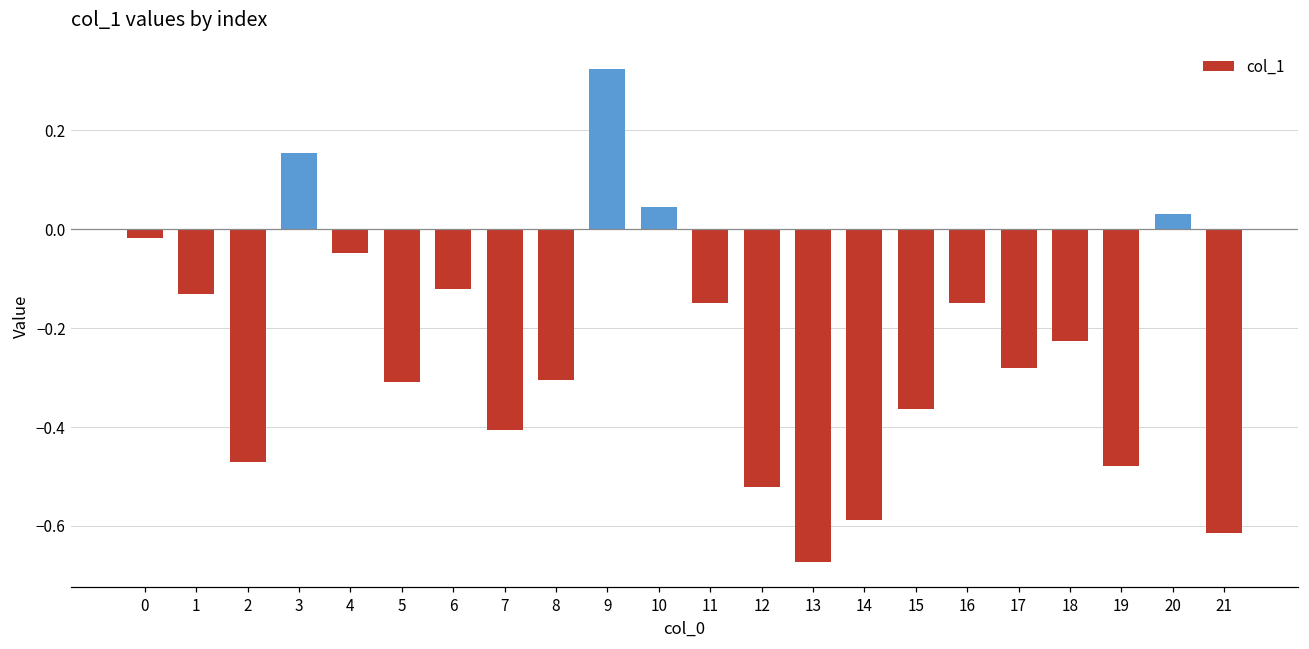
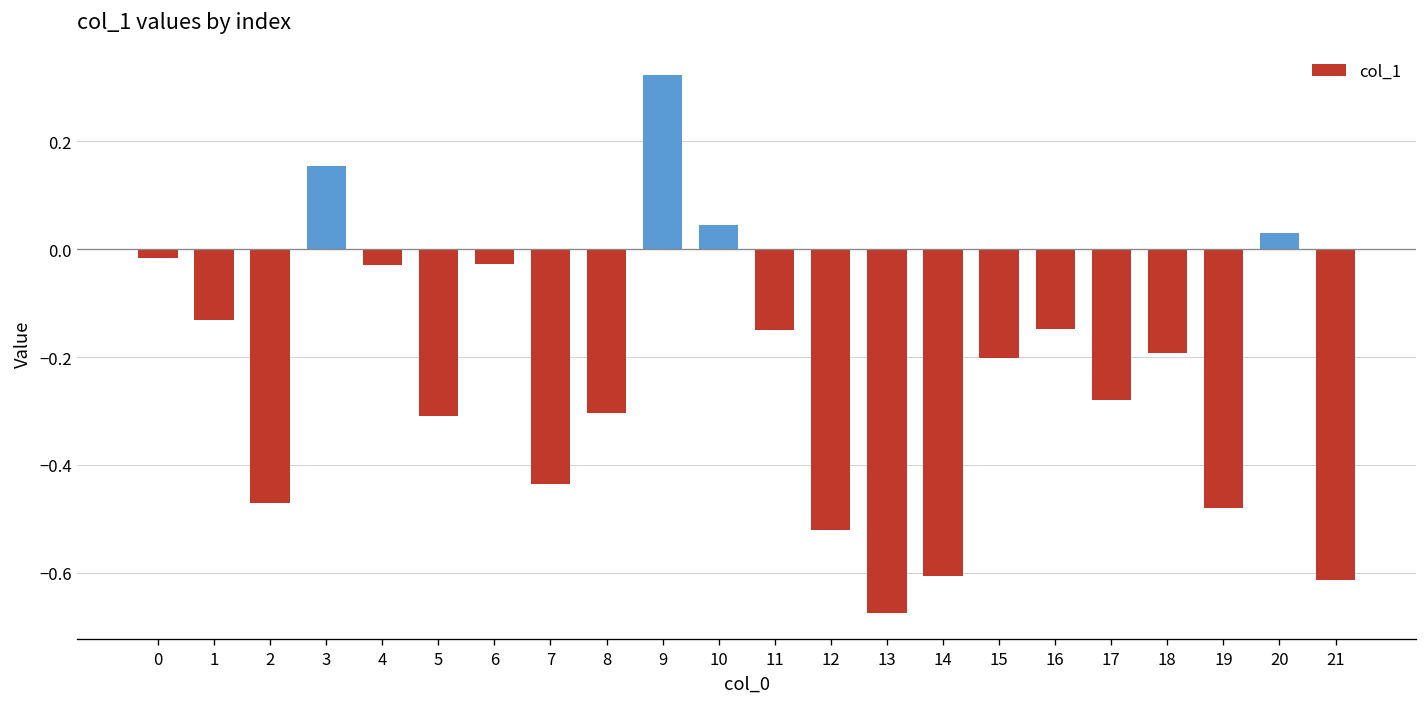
  {
    "0": -0.02,
    "1": -0.13,
    "2": -0.47,
    "3": 0.15,
-   "4": -0.05,
+   "4": -0.03,
    "5": -0.31,
-   "6": -0.12,
-   "7": -0.41,
+   "6": -0.03,
+   "7": -0.44,
    "8": -0.30,
    "9": 0.32,
    "10": 0.05,
    "11": -0.15,
    "12": -0.52,
    "13": -0.67,
-   "14": -0.59,
-   "15": -0.36,
+   "14": -0.61,
+   "15": -0.20,
    "16": -0.15,
    "17": -0.28,
-   "18": -0.22,
+   "18": -0.19,
    "19": -0.48,
    "20": 0.03,
    "21": -0.61
  }
